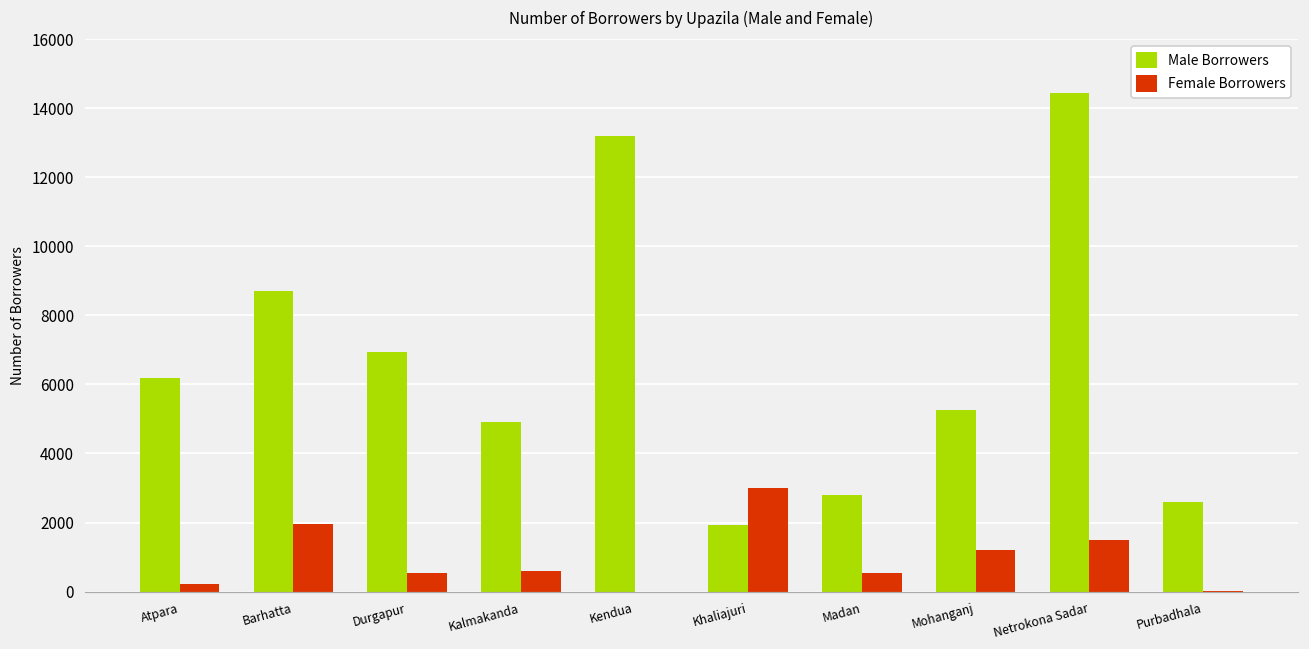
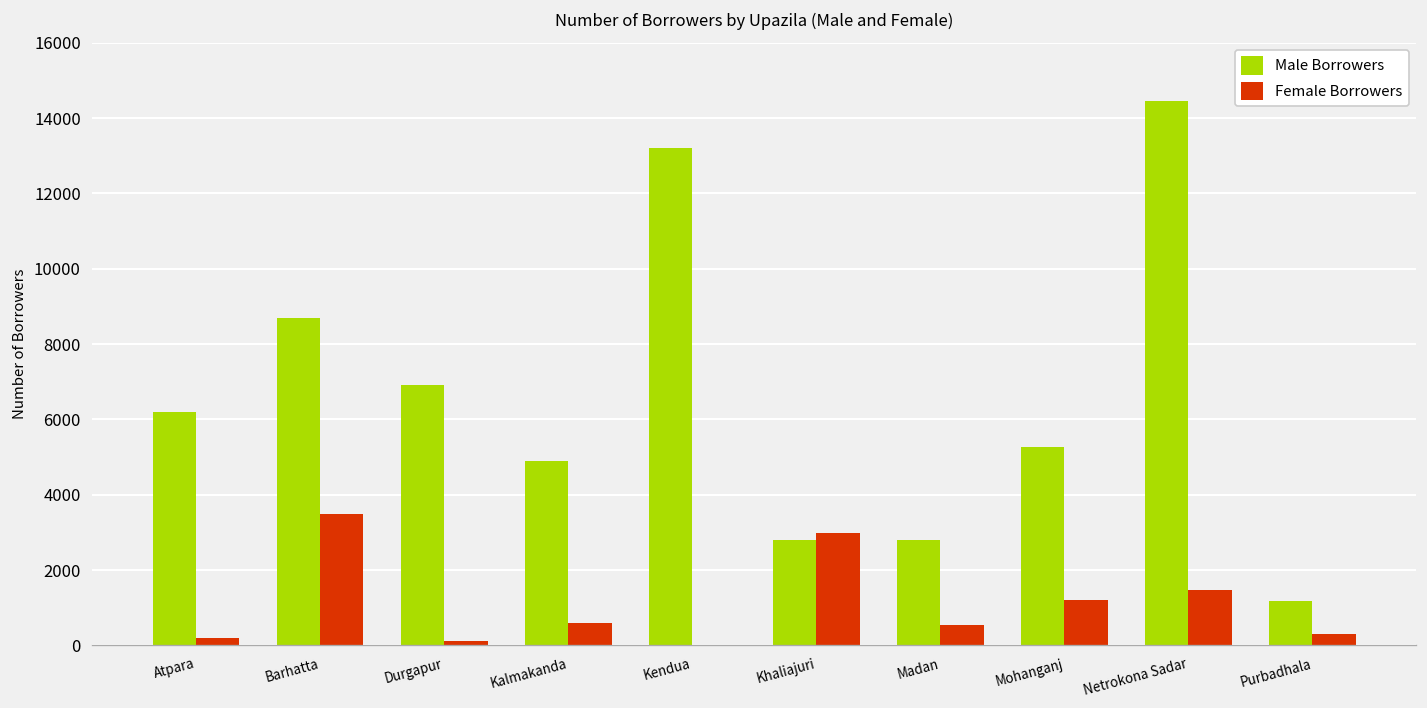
  {
    "Male Borrowers": {
      "Atpara": 6200,
      "Barhatta": 8700,
      "Durgapur": 6900,
      "Kalmakanda": 4900,
      "Kendua": 13200,
-     "Khaliajuri": 1900,
+     "Khaliajuri": 2800,
      "Madan": 2800,
      "Mohanganj": 5300,
      "Netrokona Sadar": 14400,
-     "Purbadhala": 2600
+     "Purbadhala": 1200
    },
    "Female Borrowers": {
      "Atpara": 200,
-     "Barhatta": 2000,
-     "Durgapur": 500,
+     "Barhatta": 3500,
+     "Durgapur": 100,
      "Kalmakanda": 600,
      "Kendua": 0,
      "Khaliajuri": 3000,
      "Madan": 500,
      "Mohanganj": 1200,
      "Netrokona Sadar": 1500,
-     "Purbadhala": 0
+     "Purbadhala": 300
    }
  }
